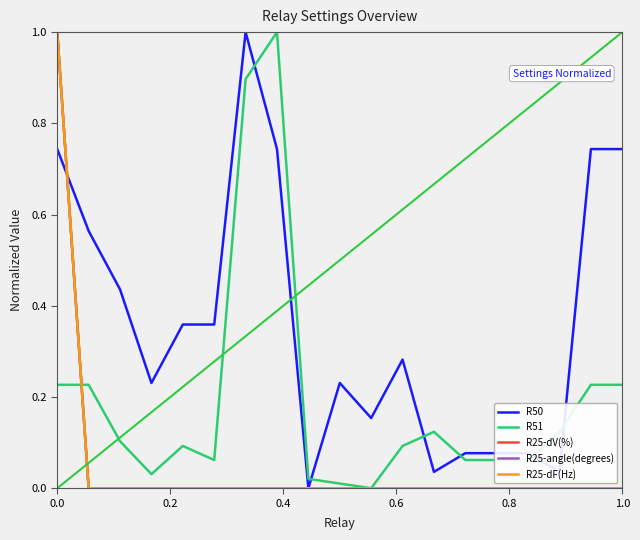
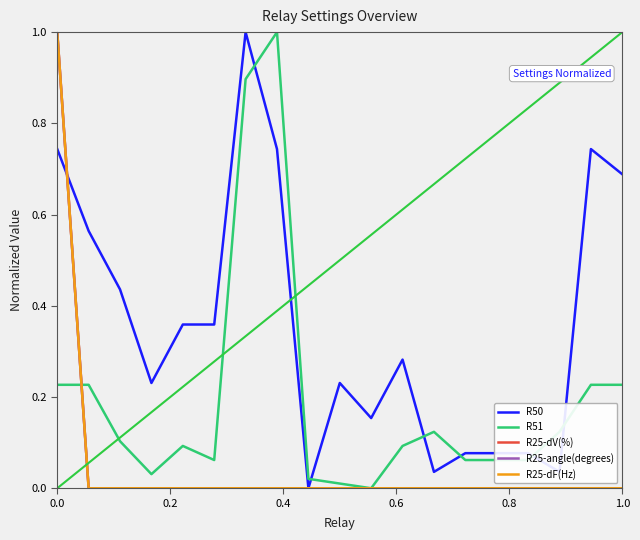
  {
    "R50": {
      "0.0": 0.74,
-     "1.0": 0.74
+     "1.0": 0.69
    },
    "R25-dF(Hz)": {
      "0.0": 1.00,
      "1.0": 0.00
    }
  }
